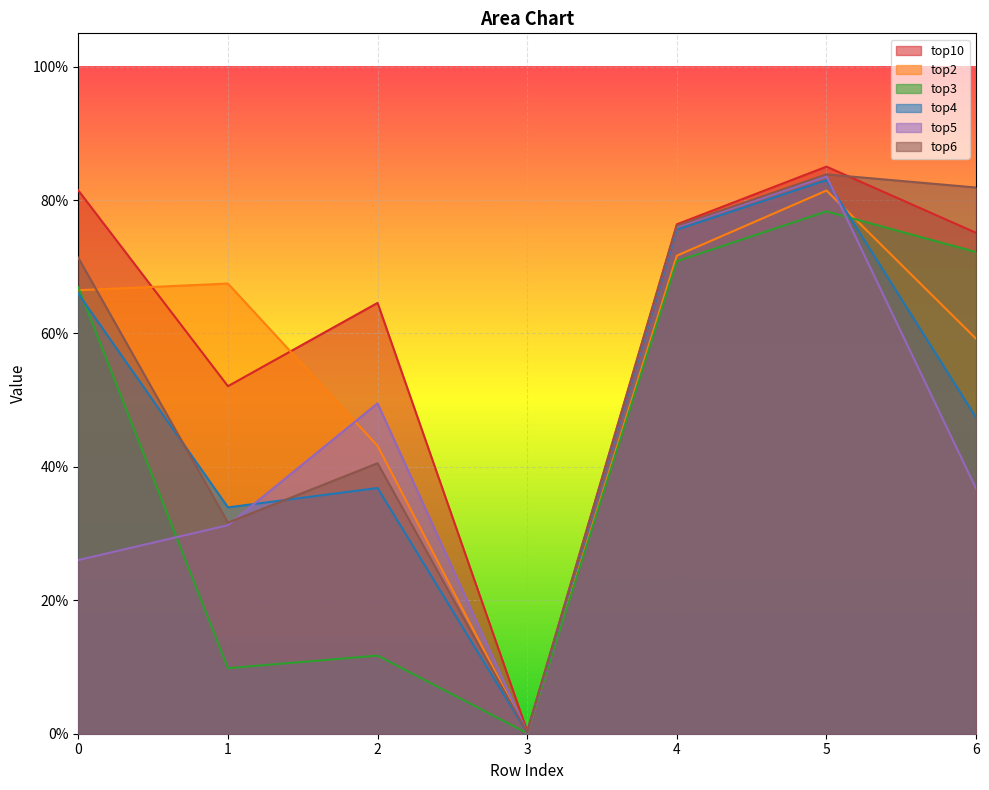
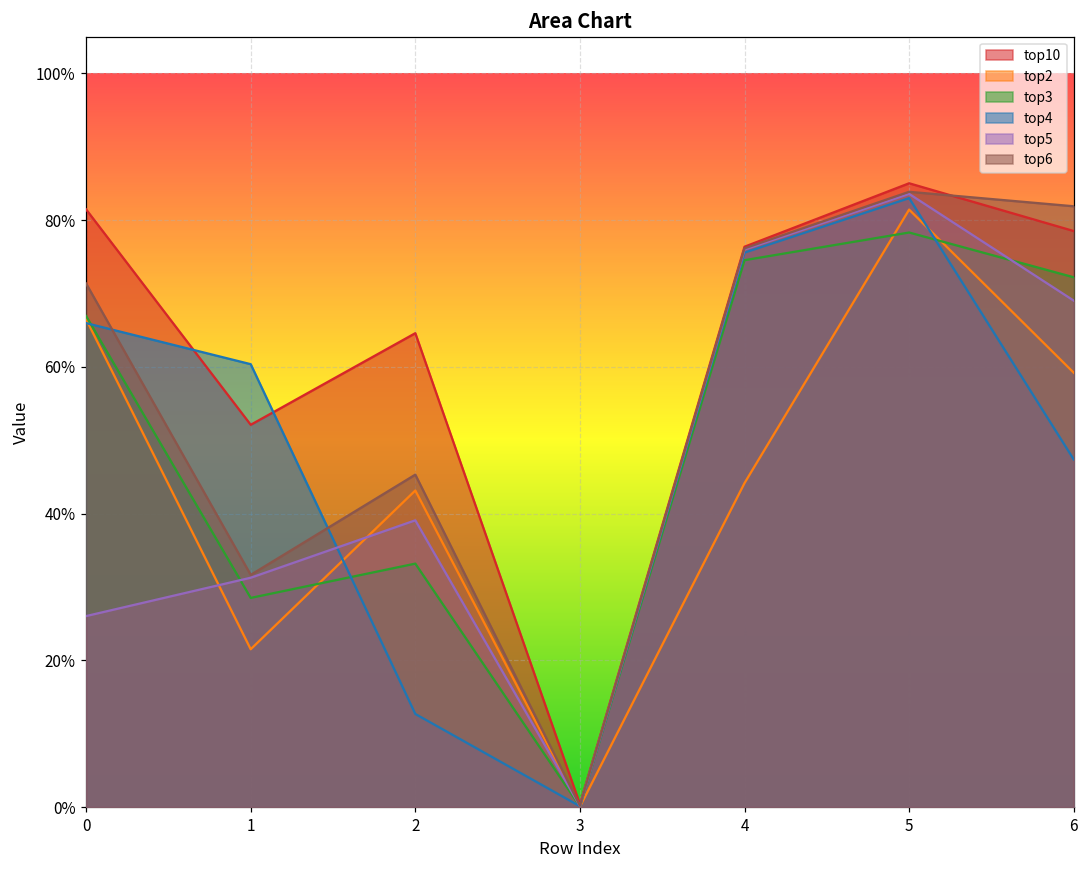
  {
    "top10": {
      "0": "81%",
      "1": "52%",
      "2": "65%",
      "5": "85%",
-     "6": "75%"
+     "6": "79%"
    },
    "top2": {
      "0": "66%",
-     "1": "67%",
+     "1": "22%",
      "2": "43%",
-     "4": "72%",
+     "4": "44%",
      "5": "81%",
      "6": "59%"
    },
    "top3": {
      "0": "67%",
-     "1": "10%",
-     "2": "12%",
-     "4": "71%",
+     "1": "29%",
+     "2": "33%",
+     "4": "75%",
      "5": "78%",
      "6": "72%"
    },
    "top4": {
      "0": "66%",
-     "1": "34%",
-     "2": "37%",
+     "1": "60%",
+     "2": "13%",
      "4": "76%",
      "5": "83%",
      "6": "47%"
    },
    "top5": {
      "0": "26%",
      "1": "31%",
-     "2": "50%",
-     "6": "37%"
+     "2": "39%",
+     "6": "69%"
    },
    "top6": {
      "0": "71%",
      "1": "32%",
-     "2": "41%",
+     "2": "45%",
      "6": "82%"
    }
  }
